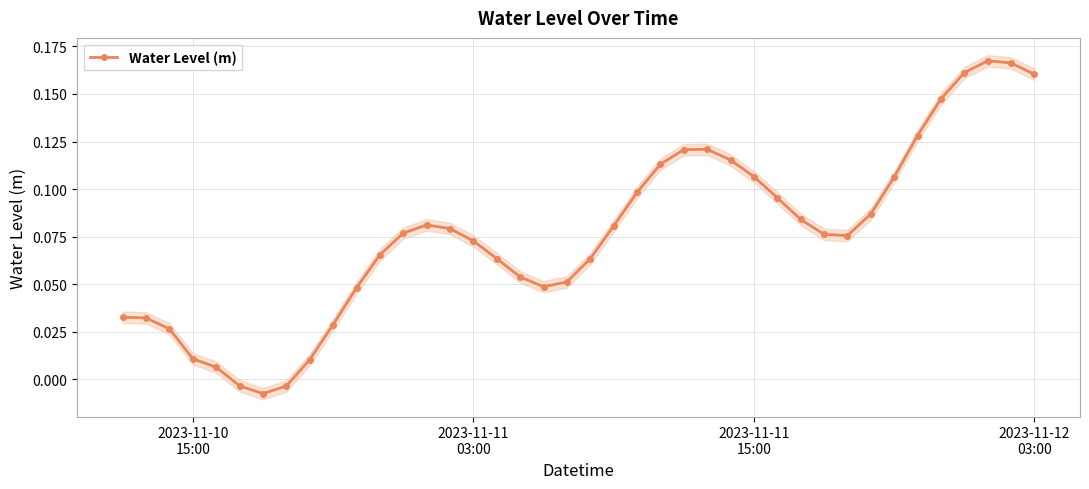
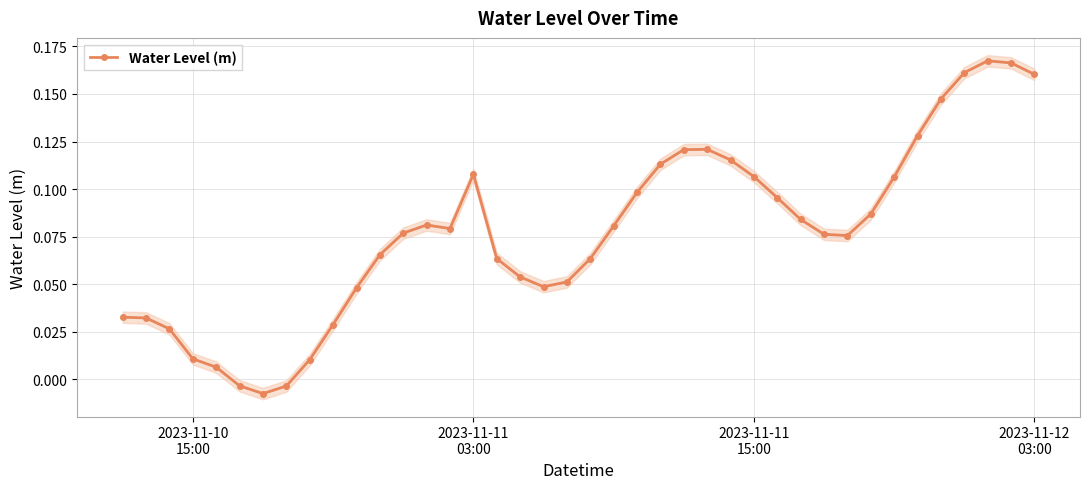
  {
    "Water Level (m)": {
      "2023-11-10 15:00": 0.011,
-     "2023-11-11 03:00": 0.073,
+     "2023-11-11 03:00": 0.108,
      "2023-11-11 15:00": 0.107,
      "2023-11-12 03:00": 0.160
    }
  }
